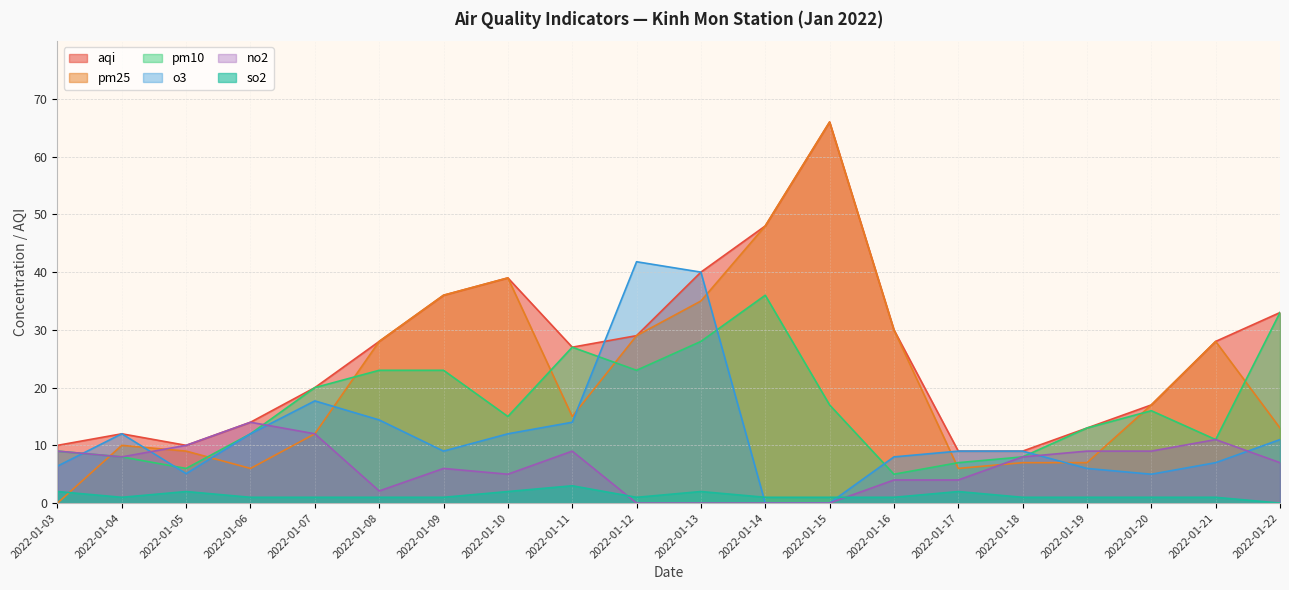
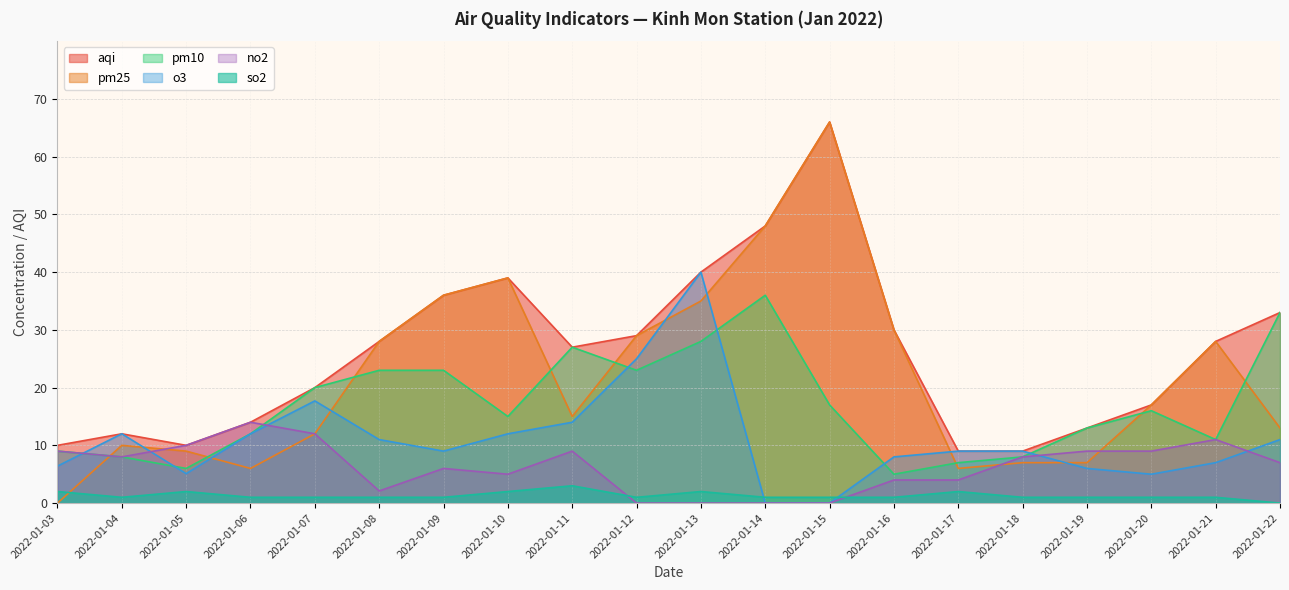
  {
    "o3": {
      "2022-01-03": 6,
      "2022-01-05": 5,
      "2022-01-07": 18,
-     "2022-01-08": 14,
+     "2022-01-08": 11,
      "2022-01-09": 9,
      "2022-01-10": 12,
      "2022-01-11": 14,
-     "2022-01-12": 42,
+     "2022-01-12": 25,
      "2022-01-16": 8,
      "2022-01-19": 6,
      "2022-01-20": 5,
      "2022-01-21": 7,
      "2022-01-22": 11
    },
    "no2": {
      "2022-01-08": 2,
      "2022-01-09": 6,
      "2022-01-10": 5,
      "2022-01-11": 9,
      "2022-01-12": 0,
      "2022-01-13": 0,
      "2022-01-16": 4,
      "2022-01-17": 4,
      "2022-01-19": 9,
      "2022-01-20": 9,
      "2022-01-22": 7
    }
  }
